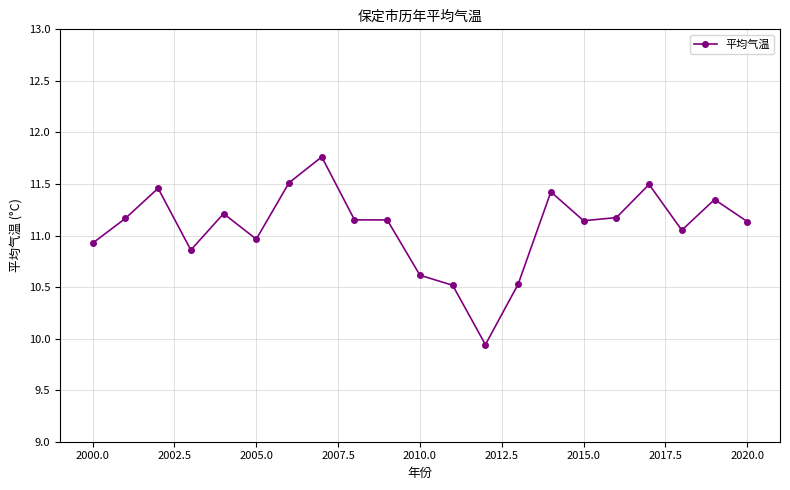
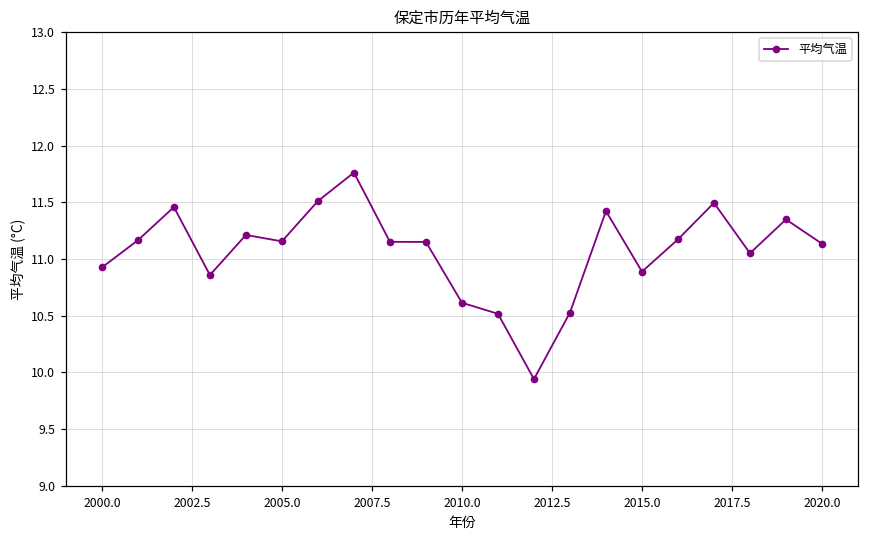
  {
    "2000.0": 10.93,
-   "2005.0": 10.96,
+   "2005.0": 11.16,
    "2010.0": 10.62,
-   "2015.0": 11.14,
+   "2015.0": 10.89,
    "2020.0": 11.14
  }
